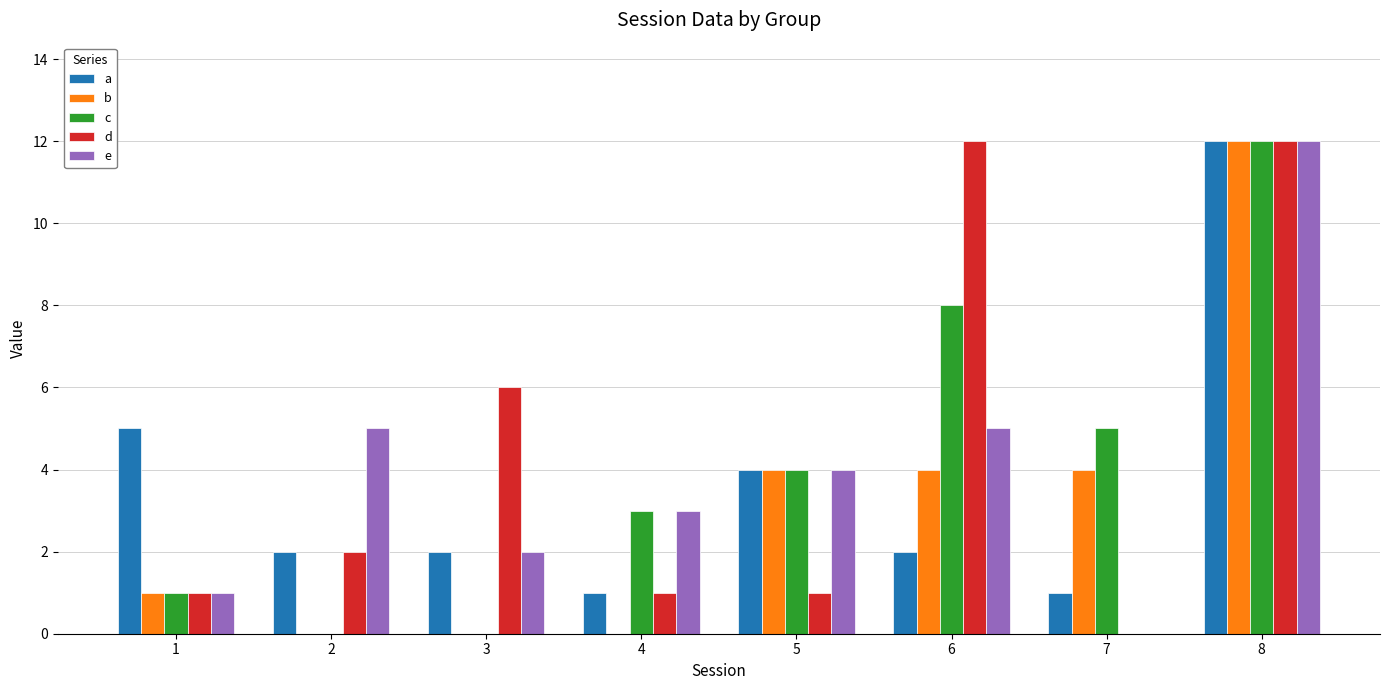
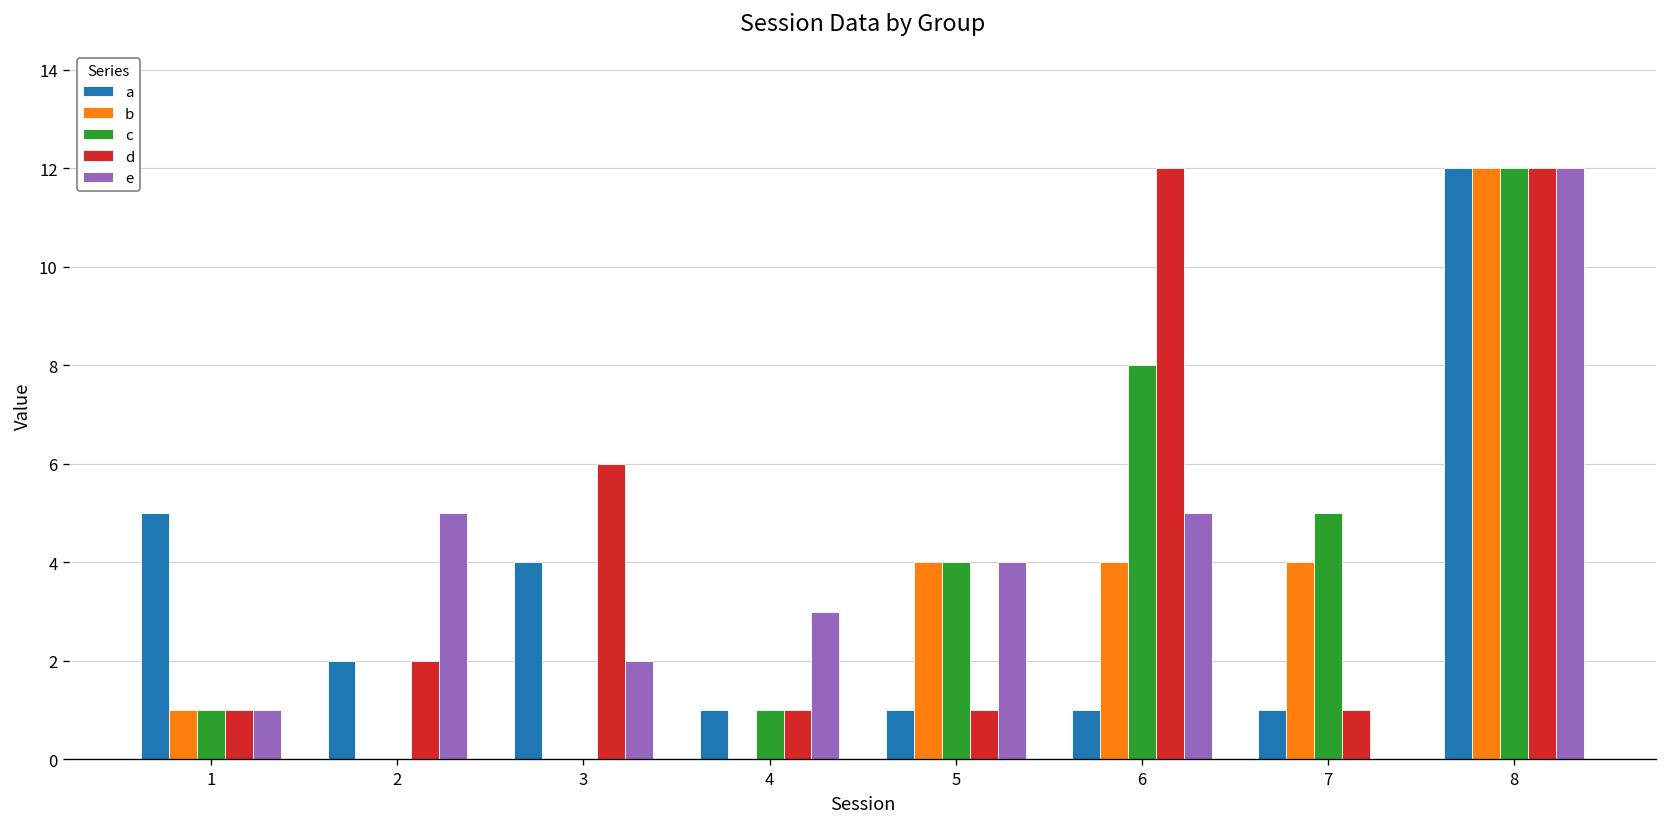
  {
    "a": {
      "1": 5,
      "2": 2,
-     "3": 2,
+     "3": 4,
      "4": 1,
-     "5": 4,
-     "6": 2,
+     "5": 1,
+     "6": 1,
      "7": 1,
      "8": 12
    },
    "b": {
      "1": 1,
      "2": 0,
      "3": 0,
      "4": 0,
      "5": 4,
      "6": 4,
      "7": 4,
      "8": 12
    },
    "c": {
      "1": 1,
      "2": 0,
      "3": 0,
-     "4": 3,
+     "4": 1,
      "5": 4,
      "6": 8,
      "7": 5,
      "8": 12
    },
    "d": {
      "1": 1,
      "2": 2,
      "3": 6,
      "4": 1,
      "5": 1,
      "6": 12,
-     "7": 0,
+     "7": 1,
      "8": 12
    },
    "e": {
      "1": 1,
      "2": 5,
      "3": 2,
      "4": 3,
      "5": 4,
      "6": 5,
      "7": 0,
      "8": 12
    }
  }
